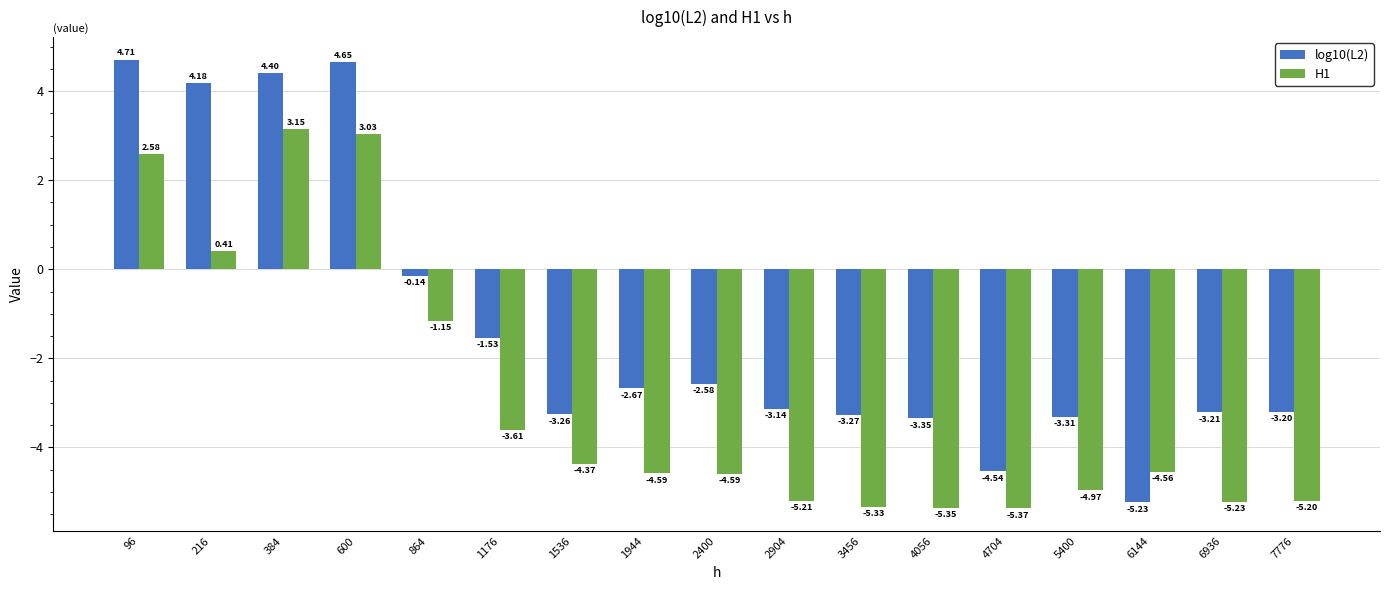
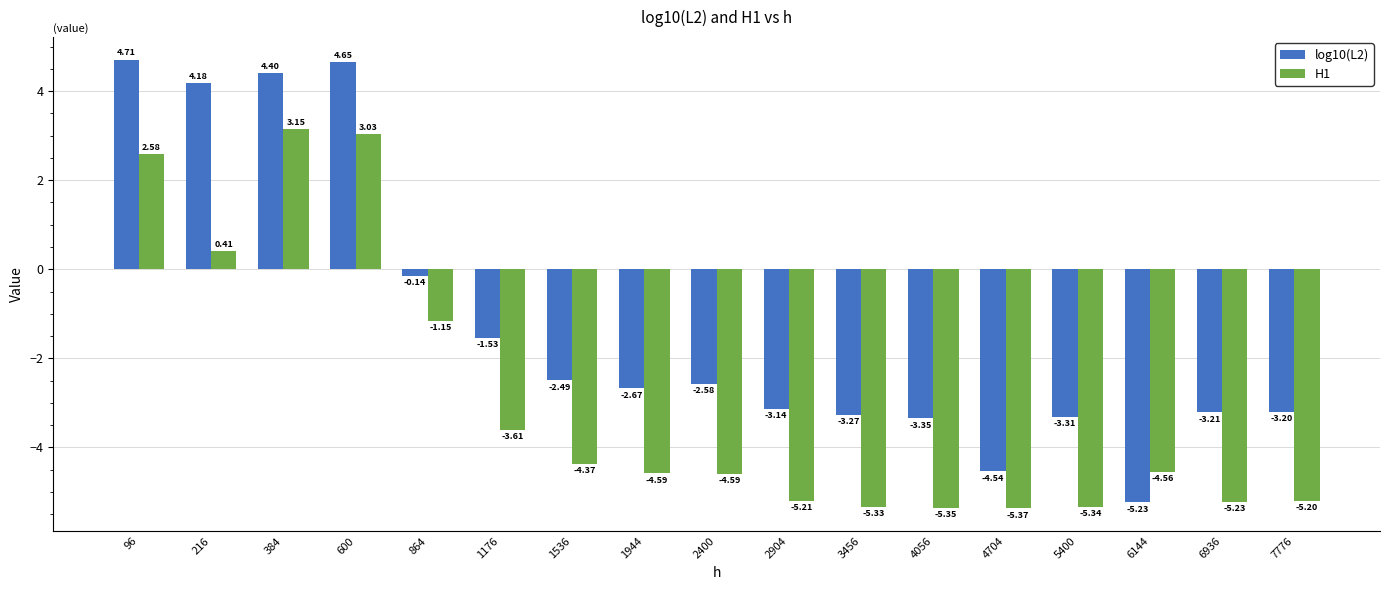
  {
    "log10(L2)": {
      "96": 4.71,
      "216": 4.18,
      "384": 4.40,
      "600": 4.65,
      "864": -0.14,
      "1176": -1.53,
-     "1536": -3.26,
+     "1536": -2.49,
      "1944": -2.67,
      "2400": -2.58,
      "2904": -3.14,
      "3456": -3.27,
      "4056": -3.35,
      "4704": -4.54,
      "5400": -3.31,
      "6144": -5.23,
      "6936": -3.21,
      "7776": -3.20
    },
    "H1": {
      "96": 2.58,
      "216": 0.41,
      "384": 3.15,
      "600": 3.03,
      "864": -1.15,
      "1176": -3.61,
      "1536": -4.37,
      "1944": -4.59,
      "2400": -4.59,
      "2904": -5.21,
      "3456": -5.33,
      "4056": -5.35,
      "4704": -5.37,
-     "5400": -4.97,
+     "5400": -5.34,
      "6144": -4.56,
      "6936": -5.23,
      "7776": -5.20
    }
  }
